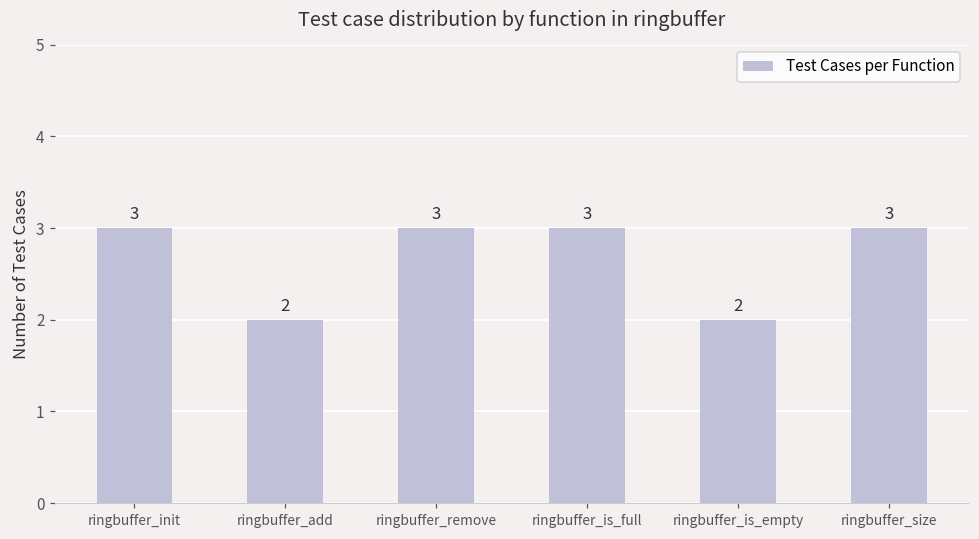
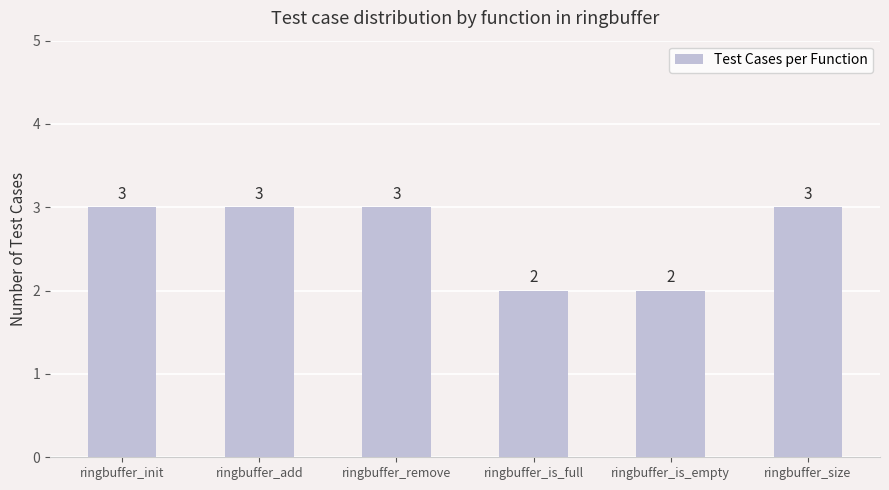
  {
    "ringbuffer_init": 3,
-   "ringbuffer_add": 2,
+   "ringbuffer_add": 3,
    "ringbuffer_remove": 3,
-   "ringbuffer_is_full": 3,
+   "ringbuffer_is_full": 2,
    "ringbuffer_is_empty": 2,
    "ringbuffer_size": 3
  }
